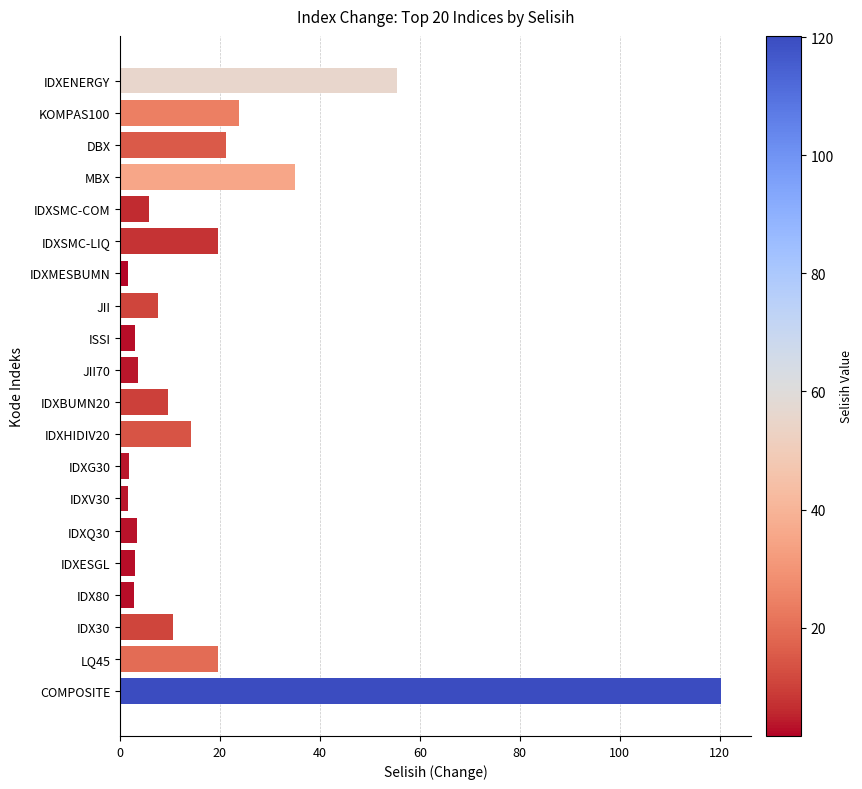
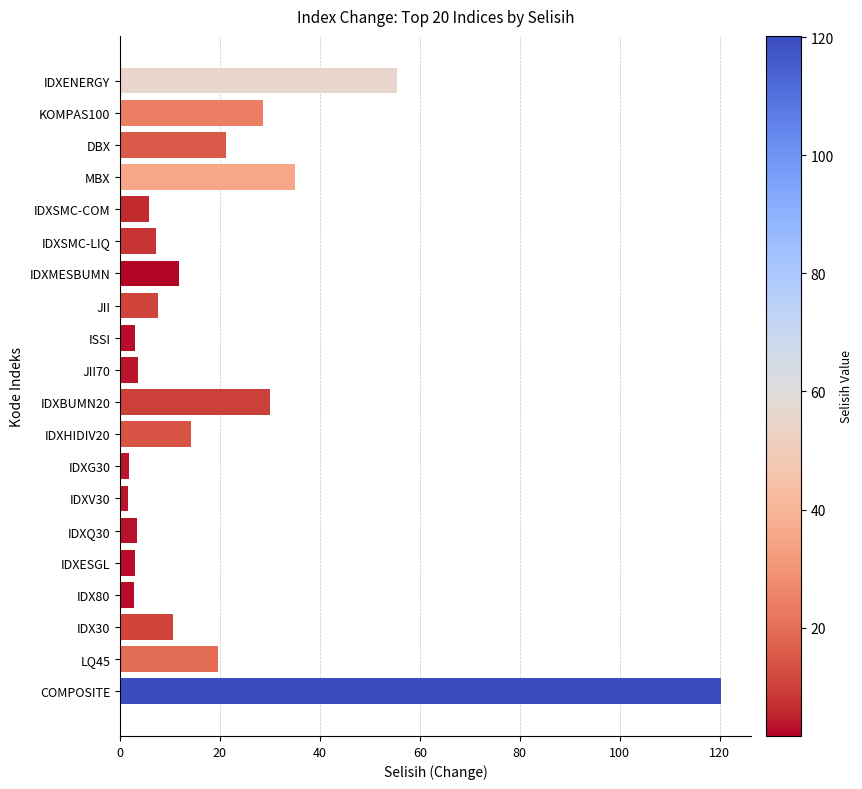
  {
    "IDXENERGY": 56,
-   "KOMPAS100": 24,
+   "KOMPAS100": 29,
    "DBX": 21,
    "MBX": 35,
    "IDXSMC-COM": 6,
-   "IDXSMC-LIQ": 20,
-   "IDXMESBUMN": 2,
+   "IDXSMC-LIQ": 7,
+   "IDXMESBUMN": 12,
    "JII": 8,
    "ISSI": 3,
    "JII70": 4,
-   "IDXBUMN20": 10,
+   "IDXBUMN20": 30,
    "IDXHIDIV20": 14,
    "IDXG30": 2,
    "IDXV30": 2,
    "IDXQ30": 3,
    "IDXESGL": 3,
    "IDX80": 3,
    "IDX30": 11,
    "LQ45": 20,
    "COMPOSITE": 120
  }
